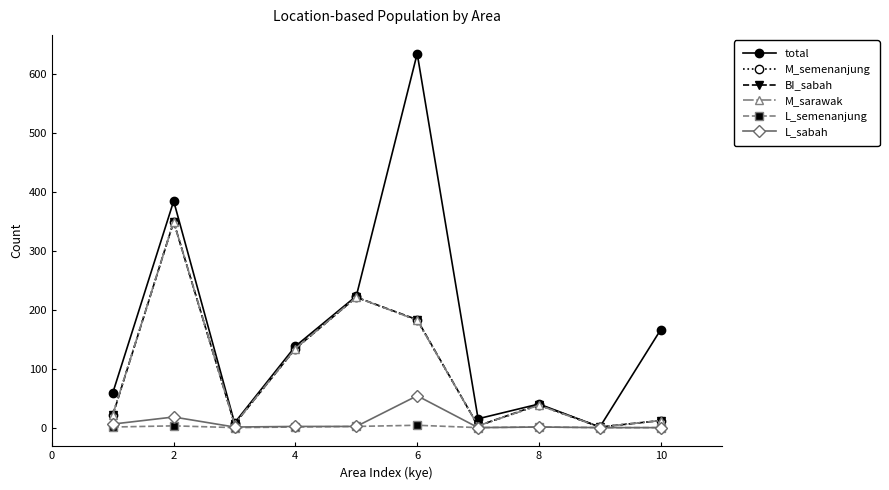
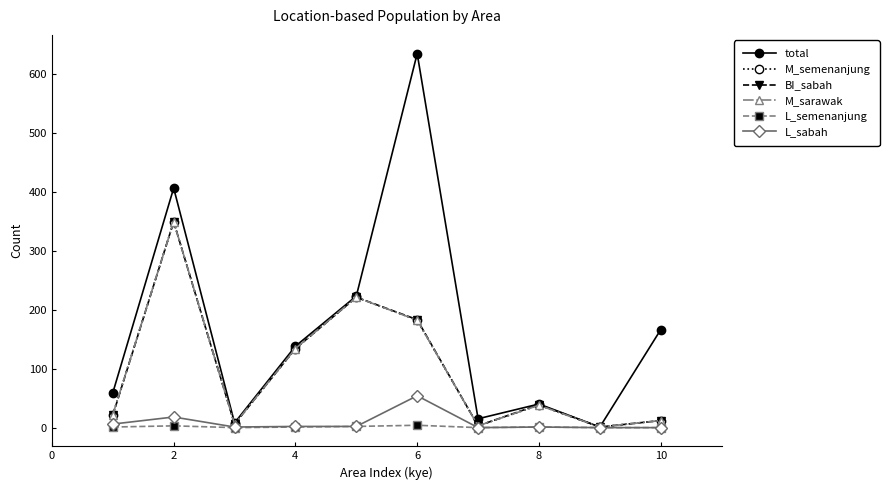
  {
    "total": {
-     "2": 380,
+     "2": 410,
      "6": 630,
      "10": 170
    }
  }
